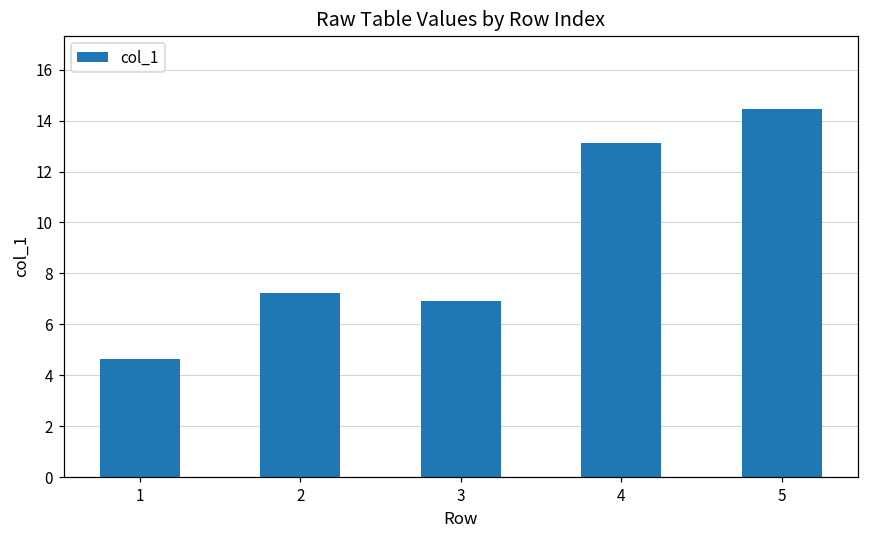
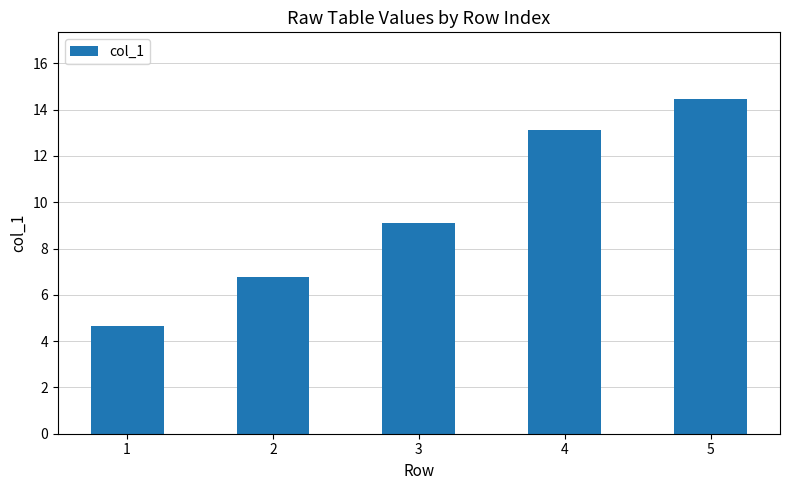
  {
    "1": 4.7,
-   "2": 7.2,
-   "3": 6.9,
+   "2": 6.8,
+   "3": 9.1,
    "4": 13.1,
    "5": 14.5
  }
